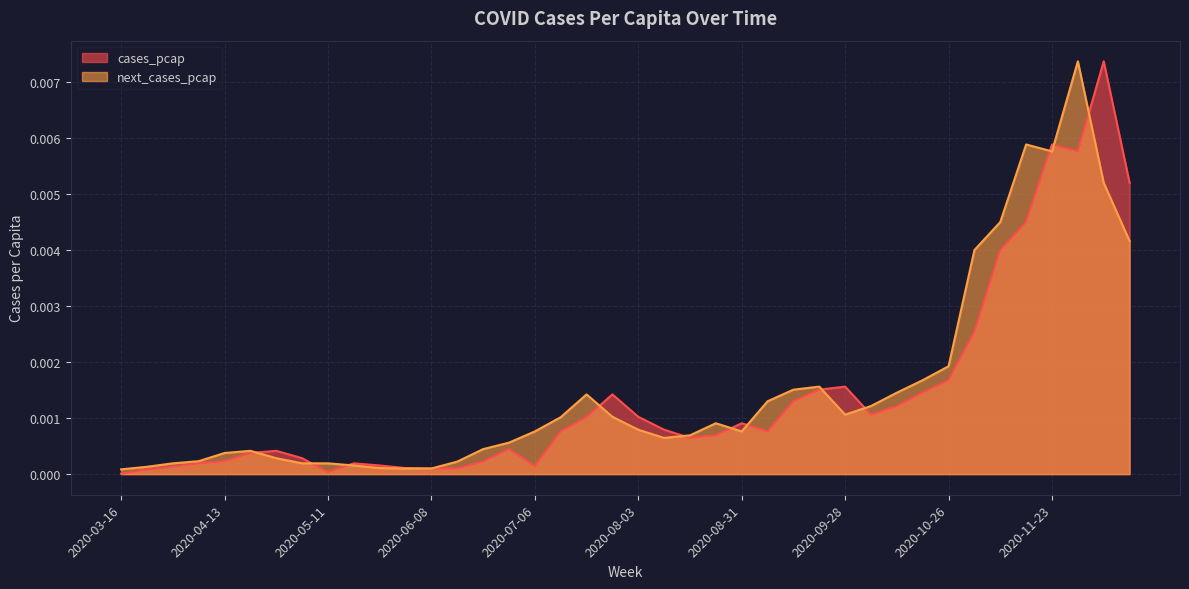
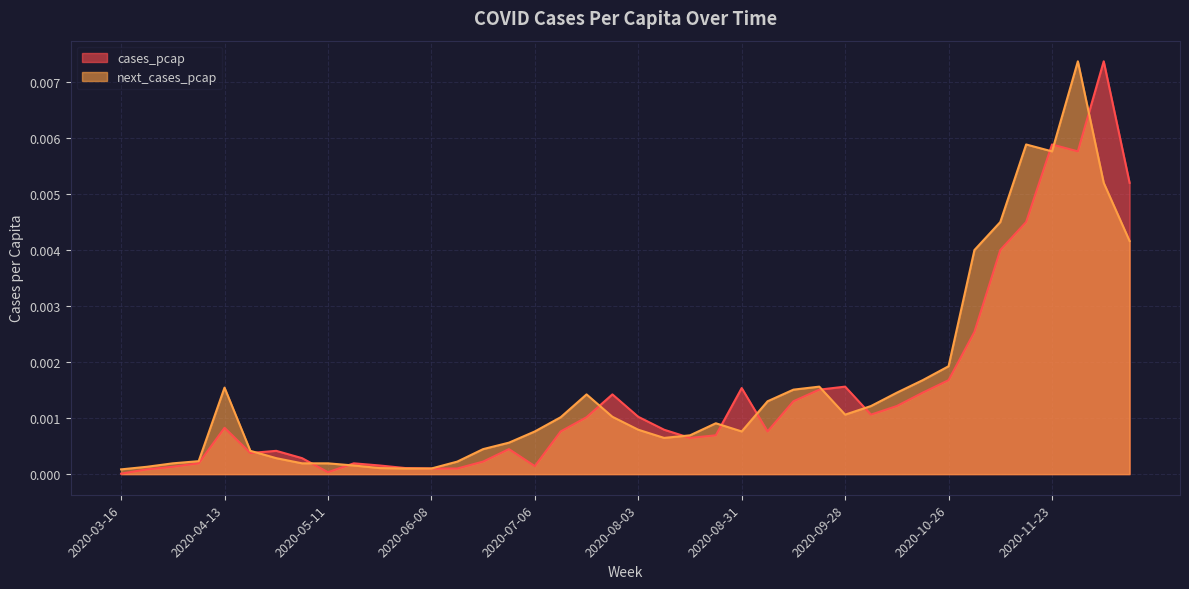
  {
    "cases_pcap": {
      "2020-03-16": 0.0000,
-     "2020-04-13": 0.0002,
+     "2020-04-13": 0.0008,
      "2020-05-11": 0.0000,
      "2020-07-06": 0.0001,
      "2020-08-03": 0.0010,
-     "2020-08-31": 0.0009,
+     "2020-08-31": 0.0015,
      "2020-09-28": 0.0016,
      "2020-10-26": 0.0017,
      "2020-11-23": 0.0059
    },
    "next_cases_pcap": {
      "2020-03-16": 0.0001,
-     "2020-04-13": 0.0004,
+     "2020-04-13": 0.0015,
      "2020-05-11": 0.0002,
      "2020-07-06": 0.0008,
      "2020-08-03": 0.0008,
      "2020-08-31": 0.0008,
      "2020-09-28": 0.0011,
      "2020-10-26": 0.0019,
      "2020-11-23": 0.0058
    }
  }
